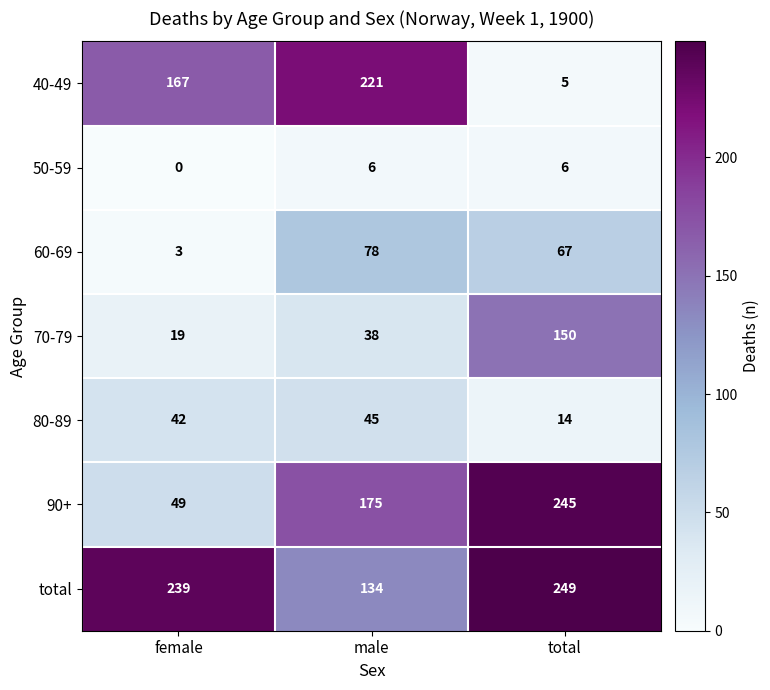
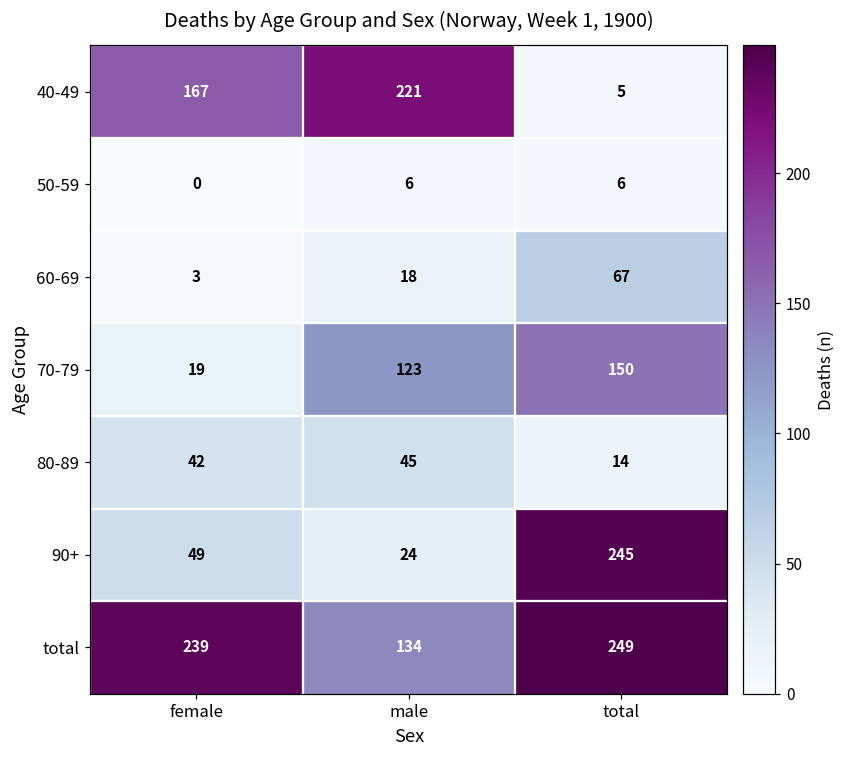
  {
    "40-49": {
      "female": 167,
      "male": 221,
      "total": 5
    },
    "50-59": {
      "female": 0,
      "male": 6,
      "total": 6
    },
    "60-69": {
      "female": 3,
-     "male": 78,
+     "male": 18,
      "total": 67
    },
    "70-79": {
      "female": 19,
-     "male": 38,
+     "male": 123,
      "total": 150
    },
    "80-89": {
      "female": 42,
      "male": 45,
      "total": 14
    },
    "90+": {
      "female": 49,
-     "male": 175,
+     "male": 24,
      "total": 245
    },
    "total": {
      "female": 239,
      "male": 134,
      "total": 249
    }
  }
